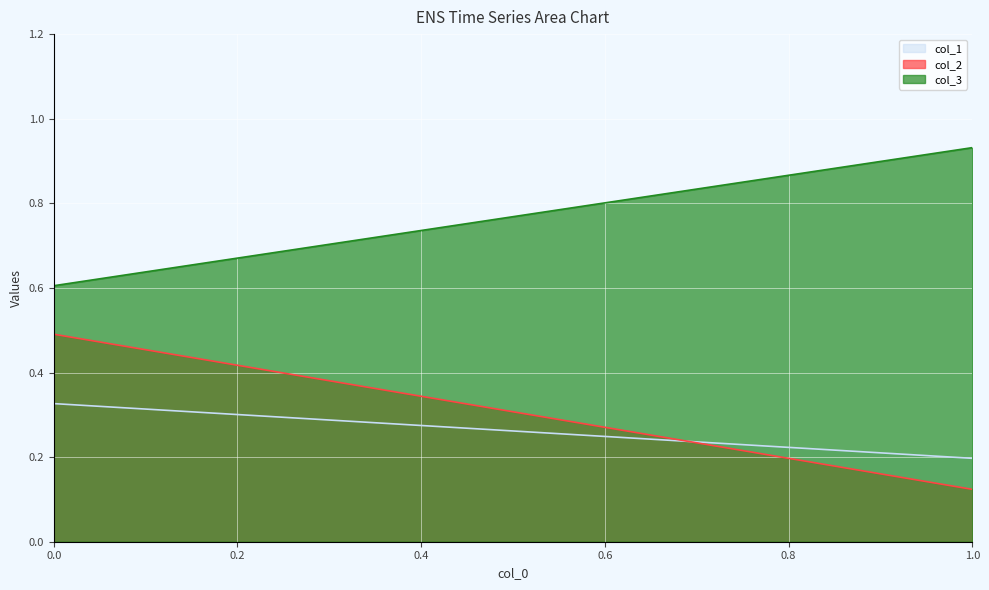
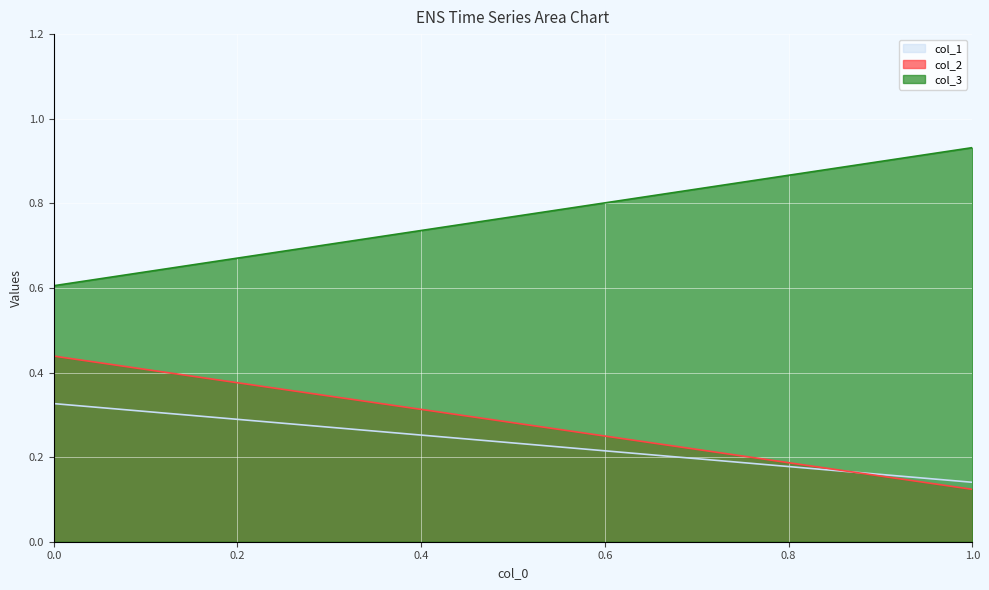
  {
    "col_1": {
      "0.0": 0.33,
-     "1.0": 0.20
+     "1.0": 0.14
    },
    "col_2": {
-     "0.0": 0.49,
+     "0.0": 0.44,
      "1.0": 0.12
    },
    "col_3": {
      "0.0": 0.61,
      "1.0": 0.93
    }
  }
